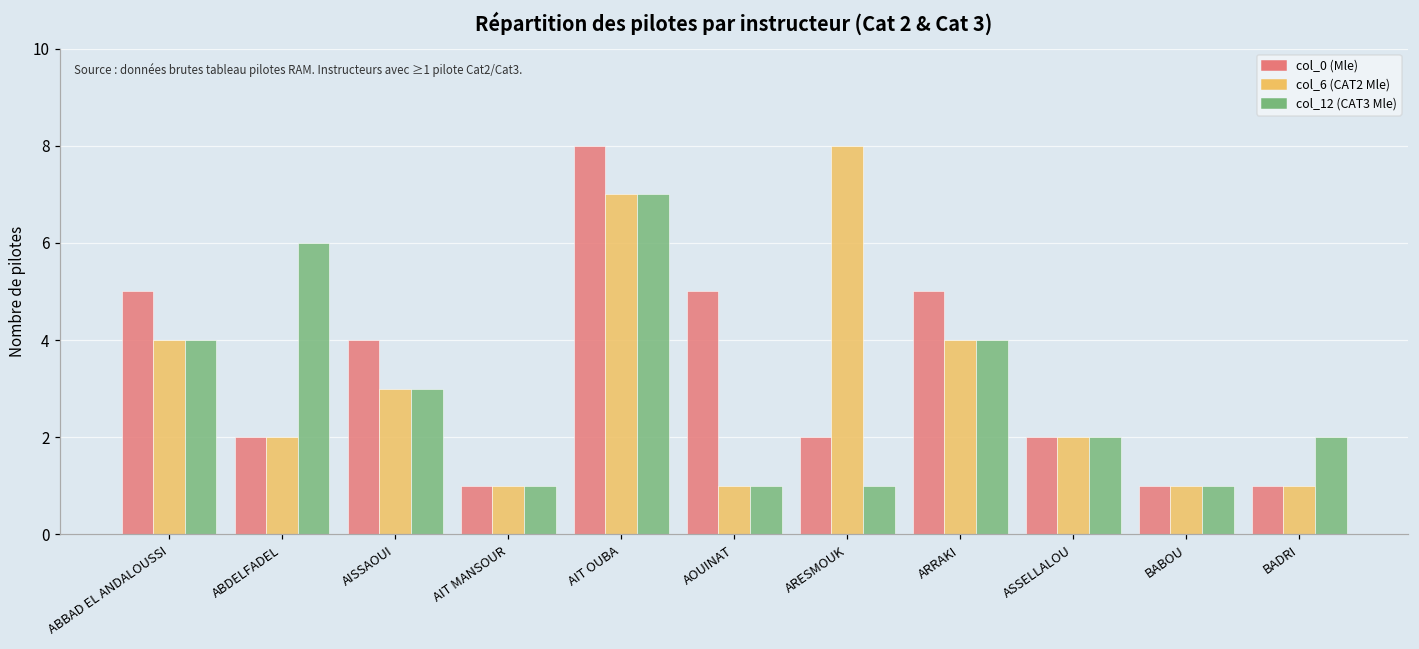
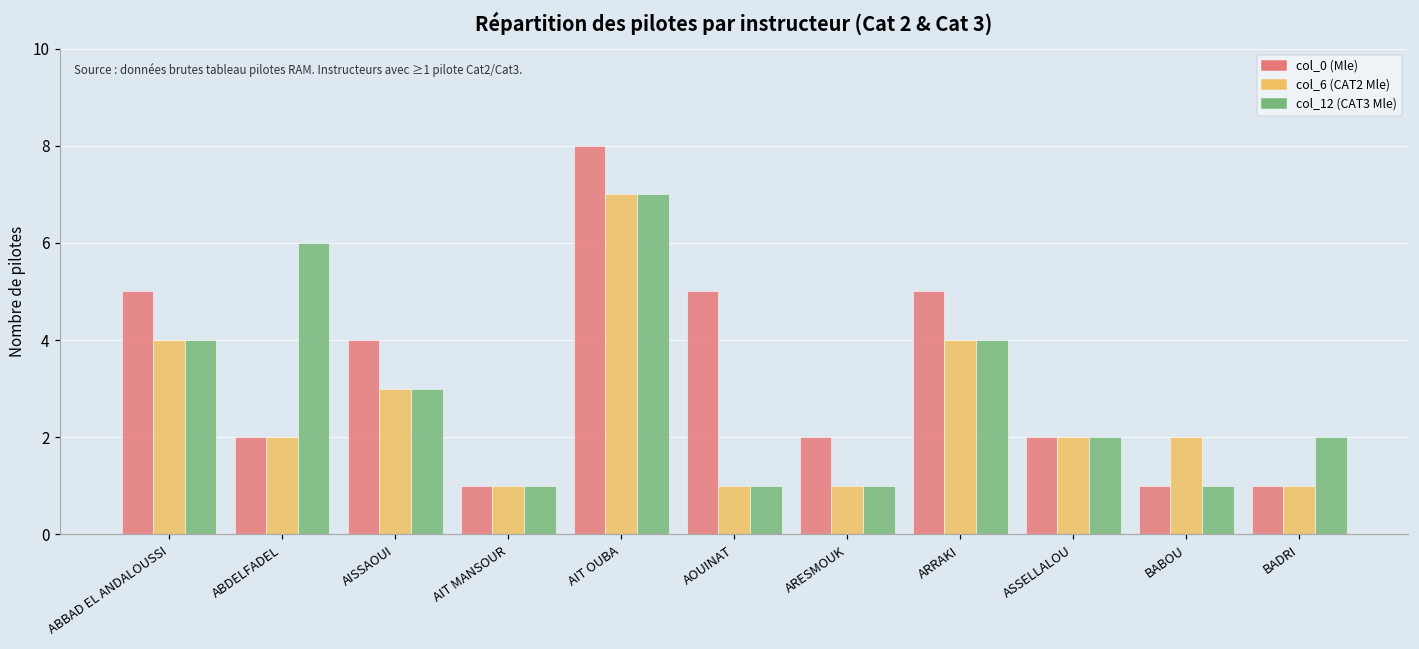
  {
    "col_0 (Mle)": {
      "ABBAD EL ANDALOUSSI": 5,
      "ABDELFADEL": 2,
      "AISSAOUI": 4,
      "AIT MANSOUR": 1,
      "AIT OUBA": 8,
      "AOUINAT": 5,
      "ARESMOUK": 2,
      "ARRAKI": 5,
      "ASSELLALOU": 2,
      "BABOU": 1,
      "BADRI": 1
    },
    "col_6 (CAT2 Mle)": {
      "ABBAD EL ANDALOUSSI": 4,
      "ABDELFADEL": 2,
      "AISSAOUI": 3,
      "AIT MANSOUR": 1,
      "AIT OUBA": 7,
      "AOUINAT": 1,
-     "ARESMOUK": 8,
+     "ARESMOUK": 1,
      "ARRAKI": 4,
      "ASSELLALOU": 2,
-     "BABOU": 1,
+     "BABOU": 2,
      "BADRI": 1
    },
    "col_12 (CAT3 Mle)": {
      "ABBAD EL ANDALOUSSI": 4,
      "ABDELFADEL": 6,
      "AISSAOUI": 3,
      "AIT MANSOUR": 1,
      "AIT OUBA": 7,
      "AOUINAT": 1,
      "ARESMOUK": 1,
      "ARRAKI": 4,
      "ASSELLALOU": 2,
      "BABOU": 1,
      "BADRI": 2
    }
  }
